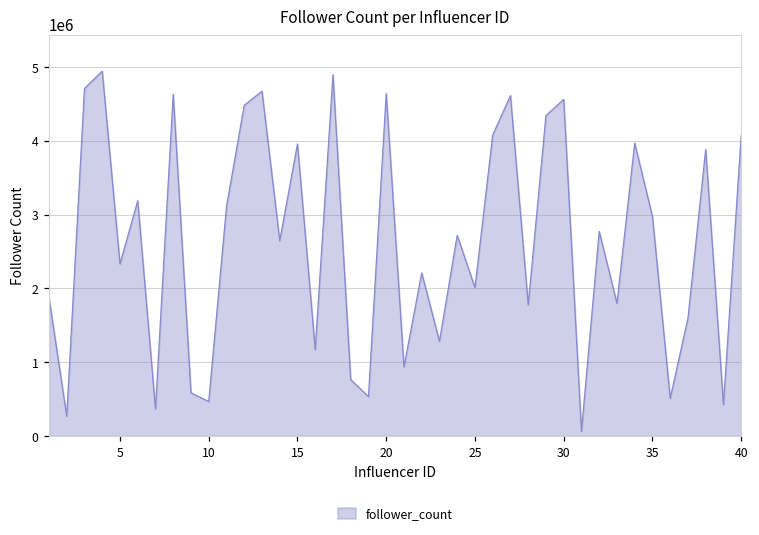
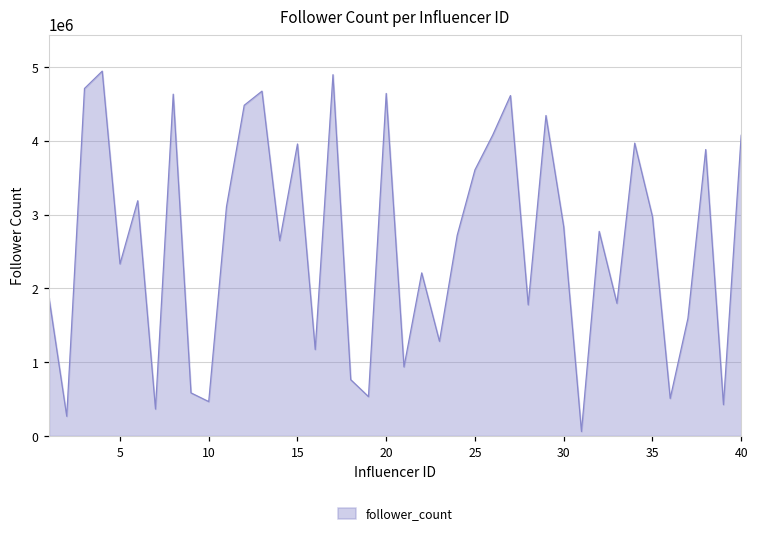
  {
    "5": 2300000,
    "10": 500000,
    "15": 4000000,
    "20": 4600000,
-   "25": 2000000,
-   "30": 4600000,
+   "25": 3600000,
+   "30": 2800000,
    "35": 3000000,
    "40": 4100000
  }
